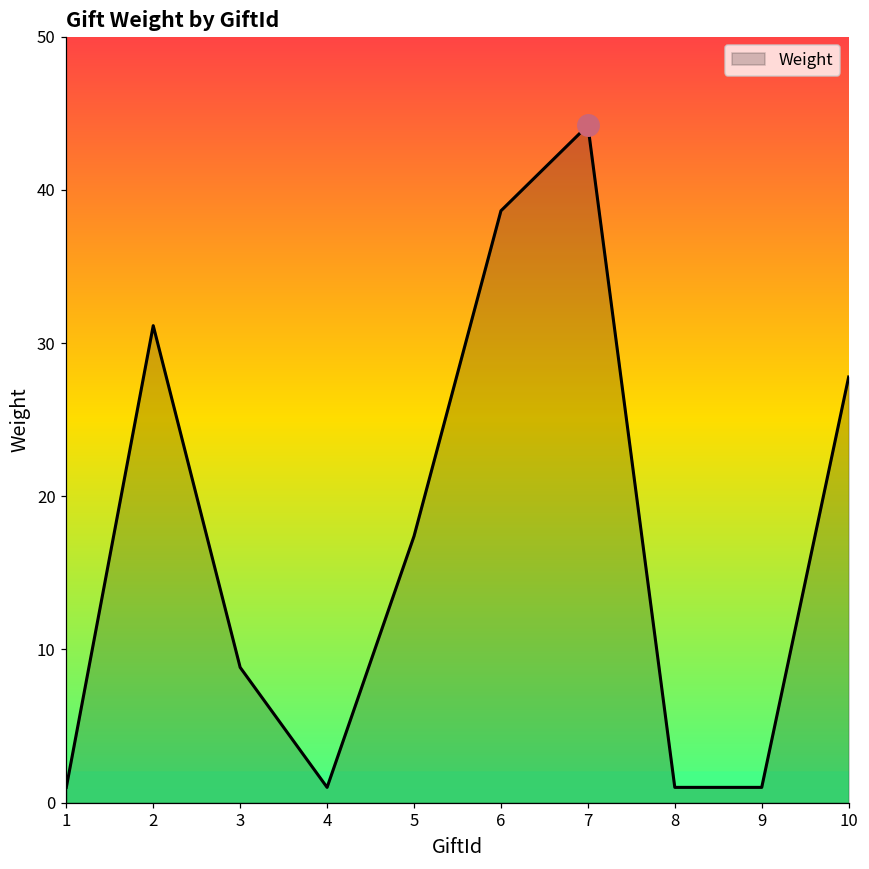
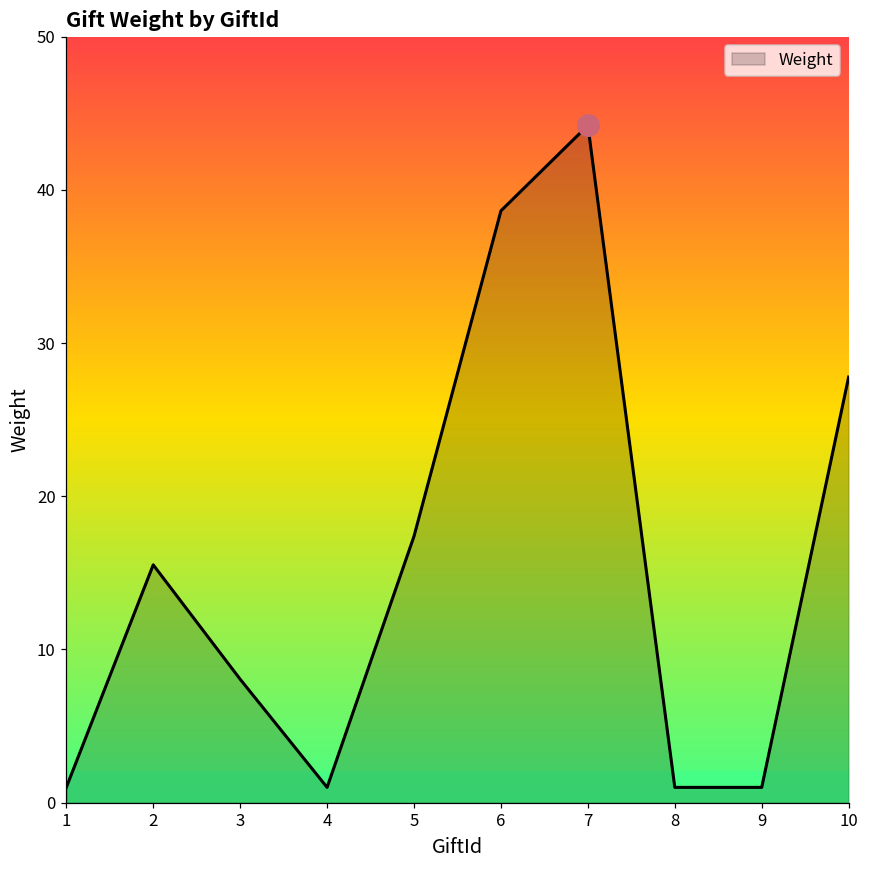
  {
    "Weight": {
-     "2": 31.1,
-     "3": 8.8,
+     "2": 15.5,
+     "3": 8.1,
      "5": 17.4,
      "6": 38.6,
      "10": 27.8
    }
  }
